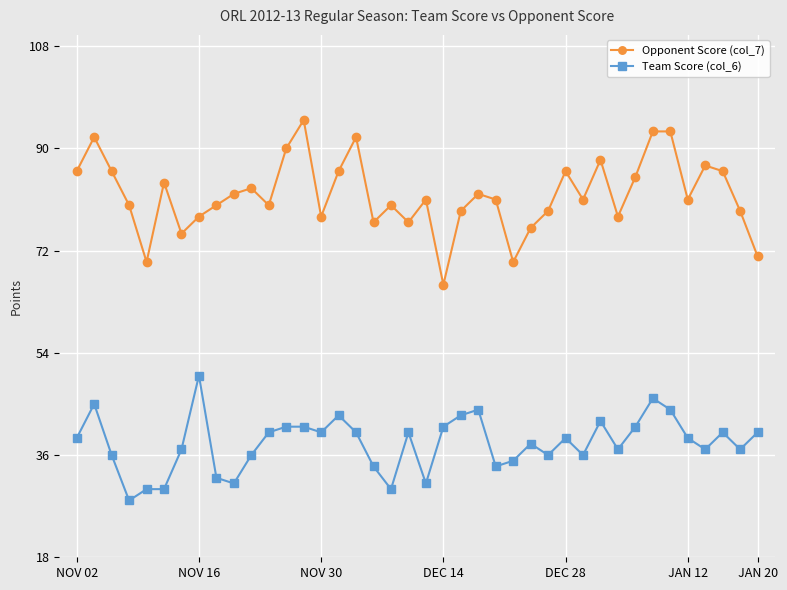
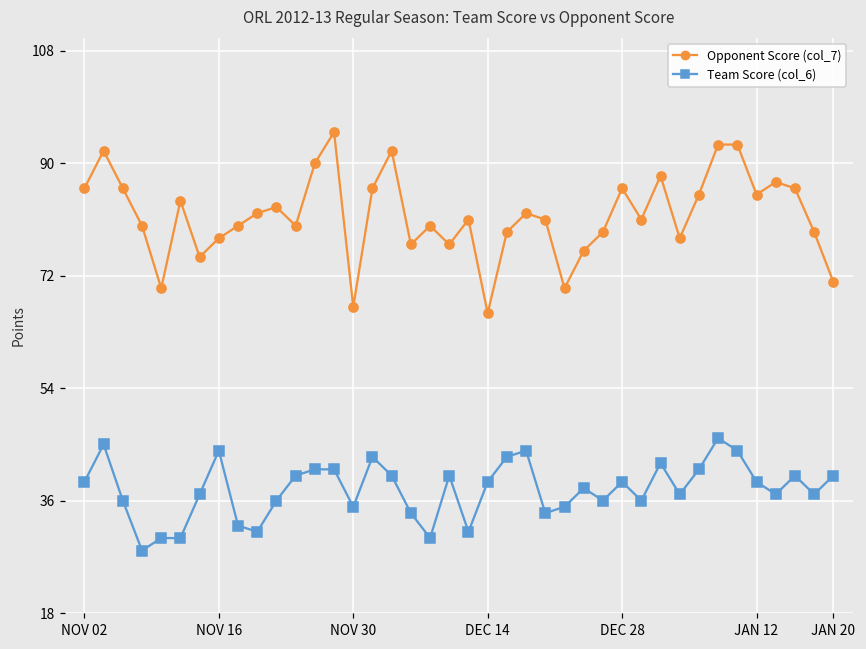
  {
    "Opponent Score (col_7)": {
      "NOV 02": 86,
      "NOV 16": 78,
-     "NOV 30": 78,
+     "NOV 30": 67,
      "DEC 14": 66,
      "DEC 28": 86,
-     "JAN 12": 81,
+     "JAN 12": 85,
      "JAN 20": 71
    },
    "Team Score (col_6)": {
      "NOV 02": 39,
-     "NOV 16": 50,
-     "NOV 30": 40,
-     "DEC 14": 41,
+     "NOV 16": 44,
+     "NOV 30": 35,
+     "DEC 14": 39,
      "DEC 28": 39,
      "JAN 12": 39,
      "JAN 20": 40
    }
  }
